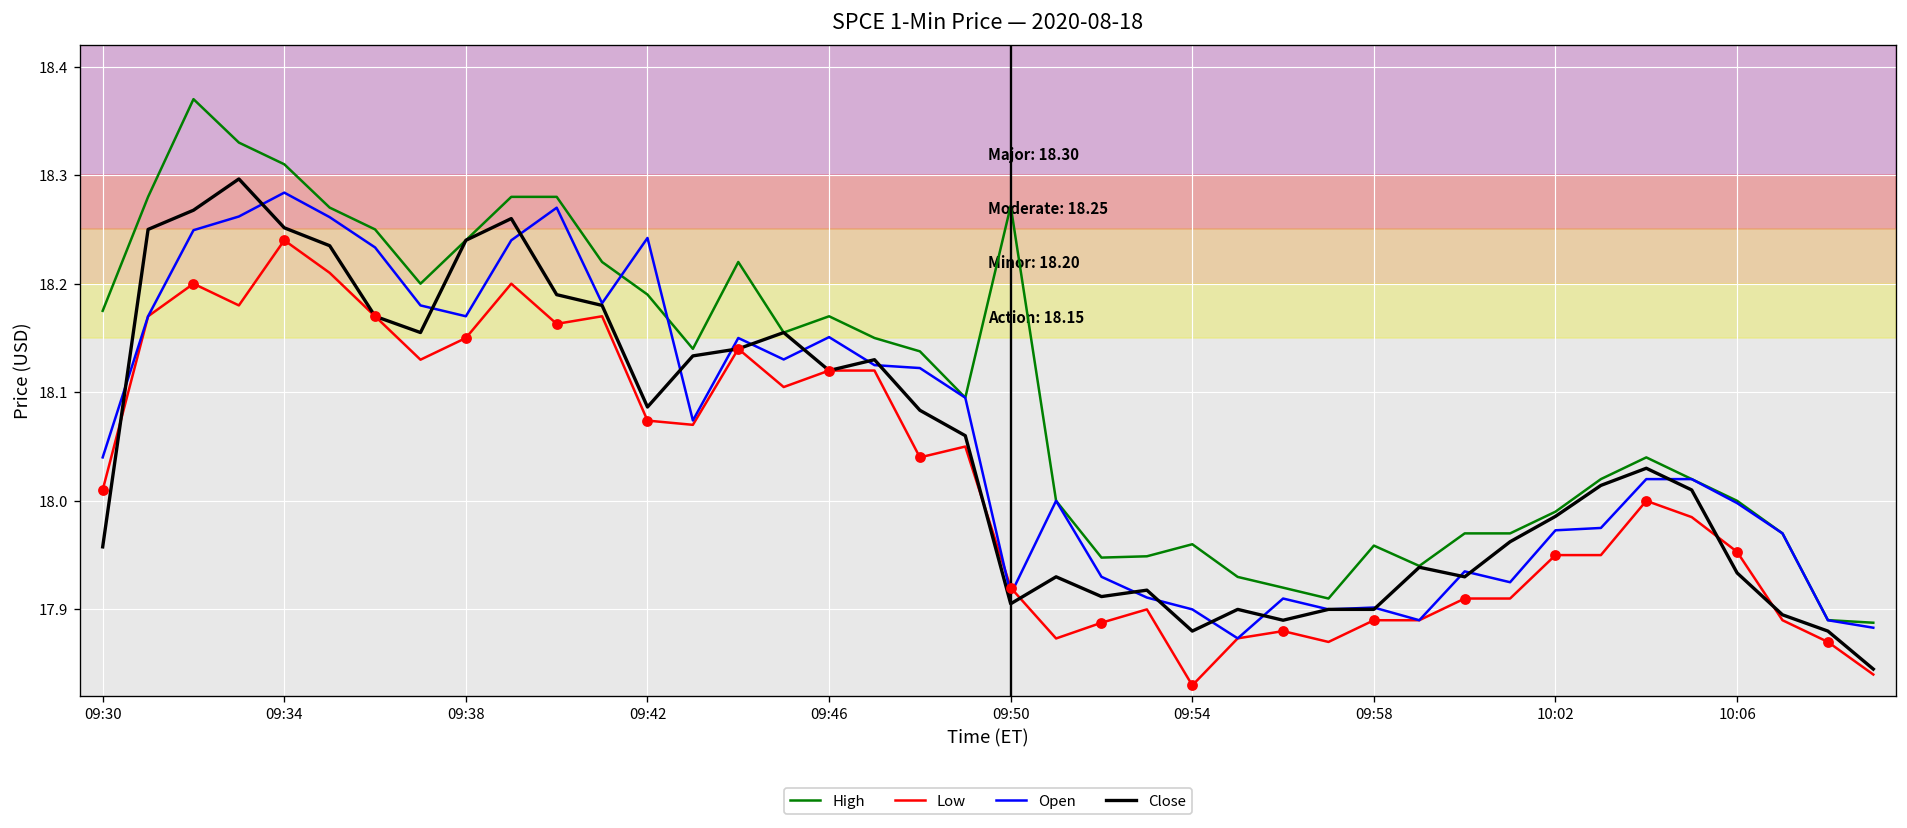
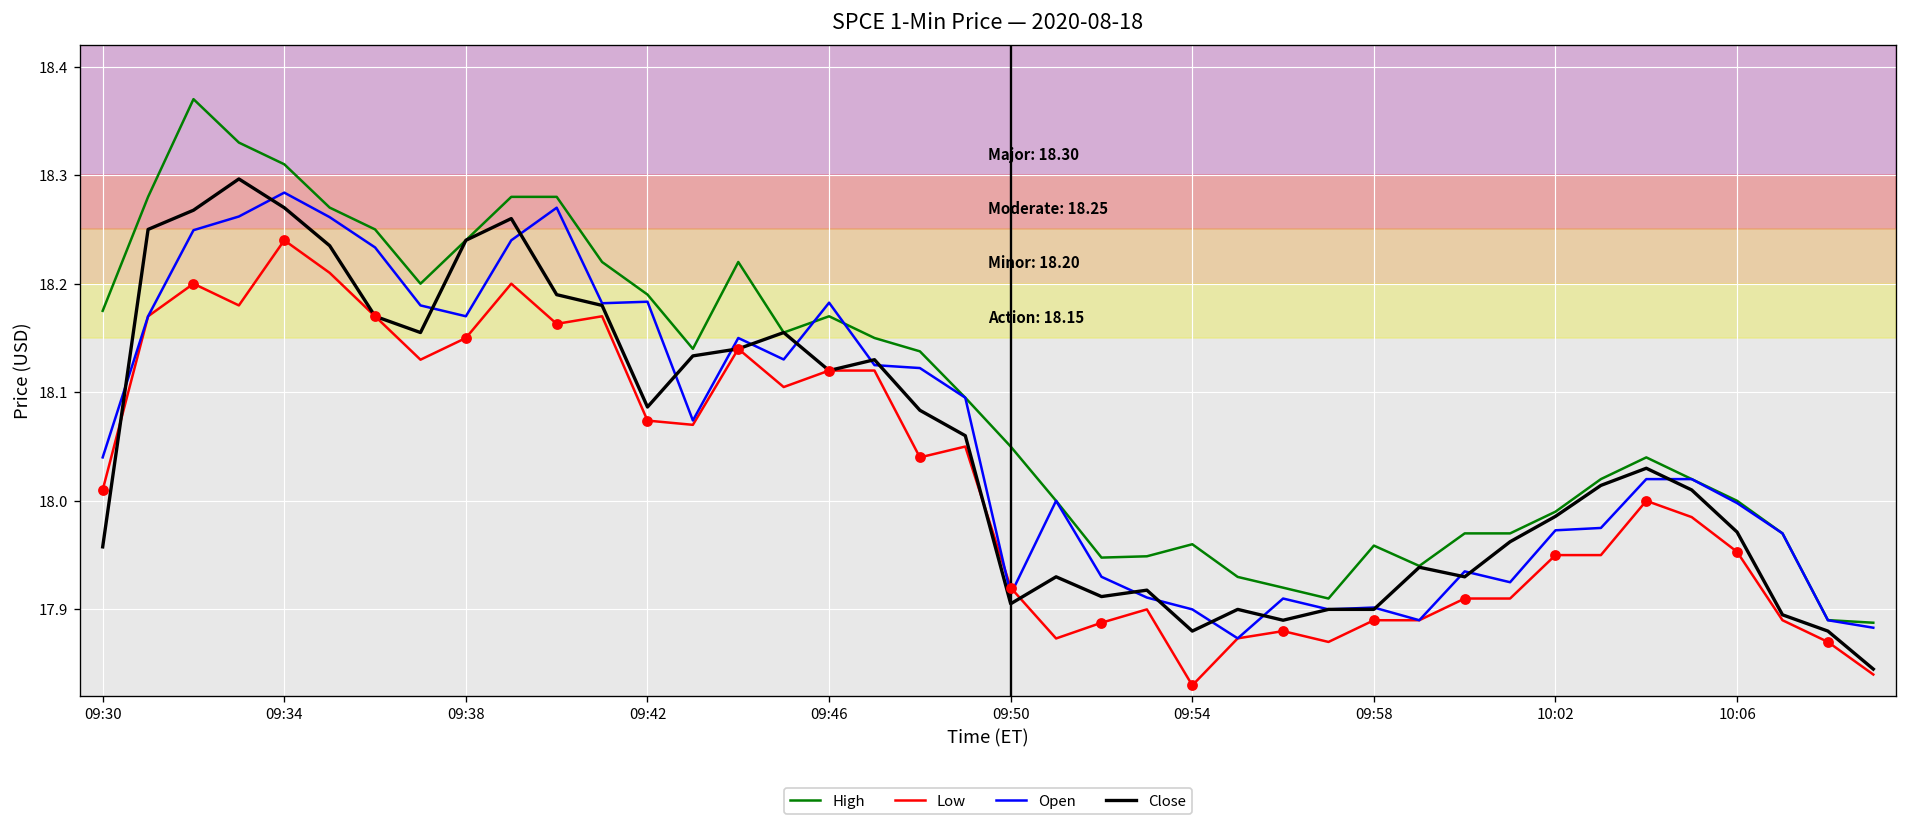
  {
    "High": {
      "09:30": 18.17,
      "09:34": 18.31,
      "09:42": 18.19,
      "09:46": 18.17,
-     "09:50": 18.27,
+     "09:50": 18.05,
      "09:54": 17.96,
      "09:58": 17.96,
      "10:02": 17.99
    },
    "Open": {
      "09:30": 18.04,
      "09:34": 18.28,
      "09:38": 18.17,
-     "09:42": 18.24,
-     "09:46": 18.15,
+     "09:42": 18.18,
+     "09:46": 18.18,
      "09:50": 17.91,
      "09:54": 17.90,
      "10:02": 17.97
    },
    "Close": {
      "09:30": 17.96,
-     "09:34": 18.25,
+     "09:34": 18.27,
      "09:42": 18.09,
      "09:50": 17.91,
      "09:54": 17.88,
      "10:02": 17.99,
-     "10:06": 17.93
+     "10:06": 17.97
    }
  }
